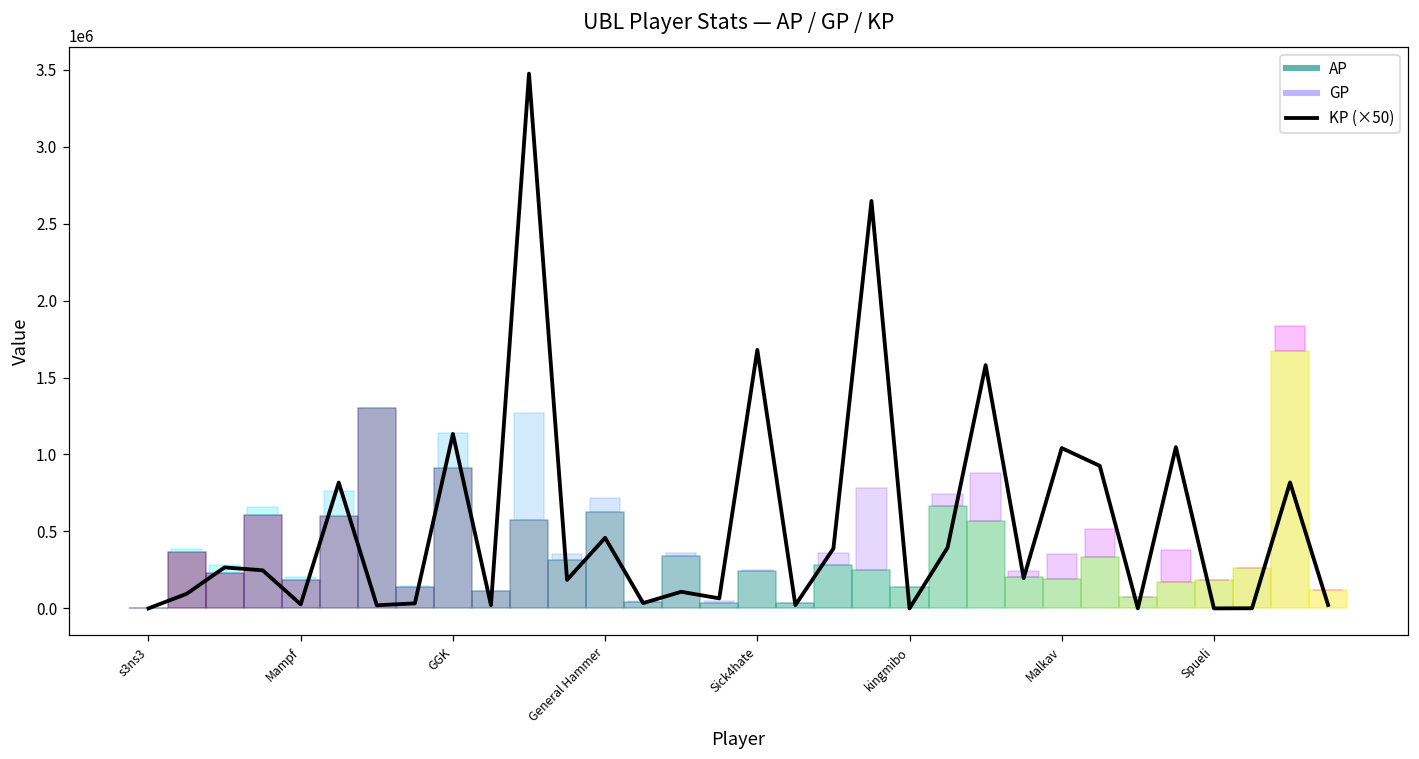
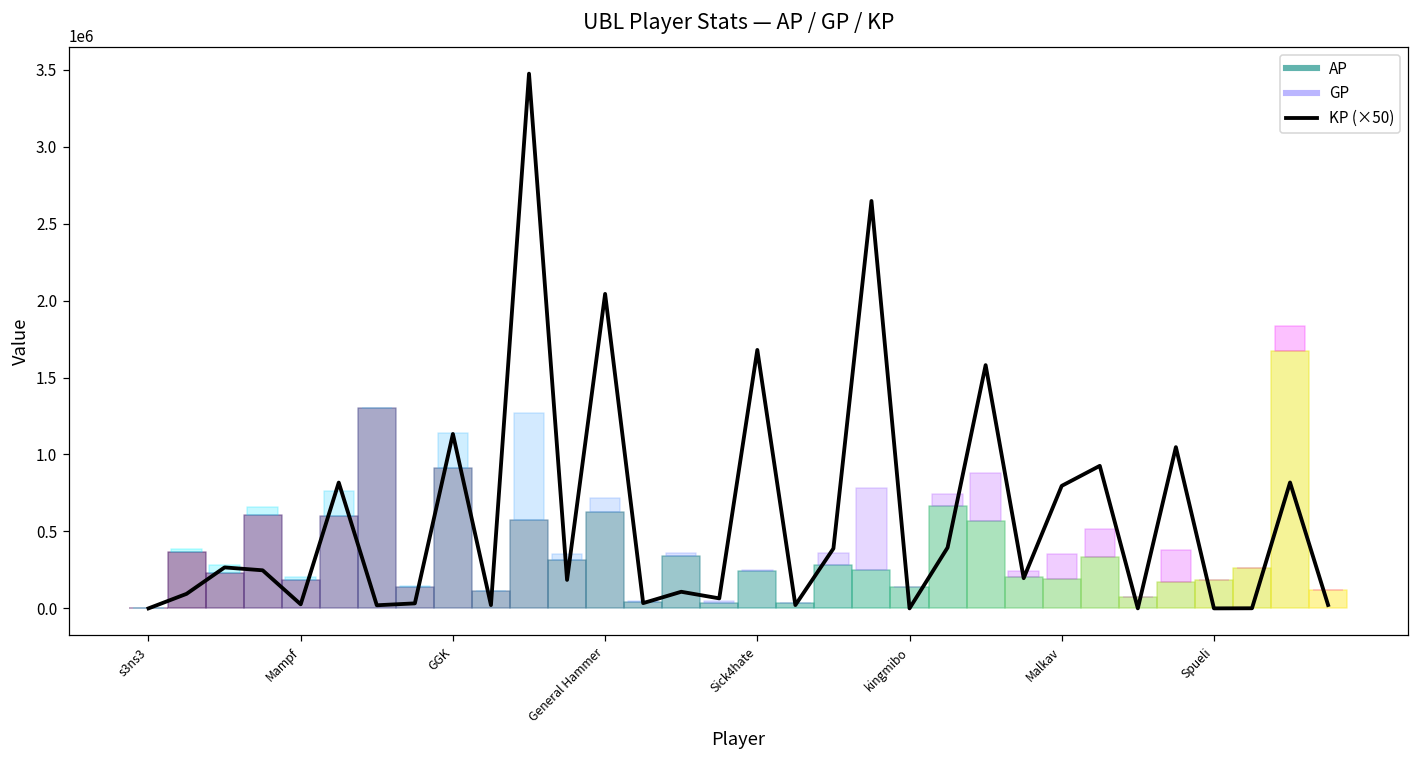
  {
    "KP (×50)": {
      "Mampf": 30000,
-     "General Hammer": 460000,
+     "General Hammer": 2040000,
      "Sick4hate": 1680000,
      "kingmibo": 0,
-     "Malkav": 1040000,
+     "Malkav": 800000,
      "Spueli": 0
    }
  }
